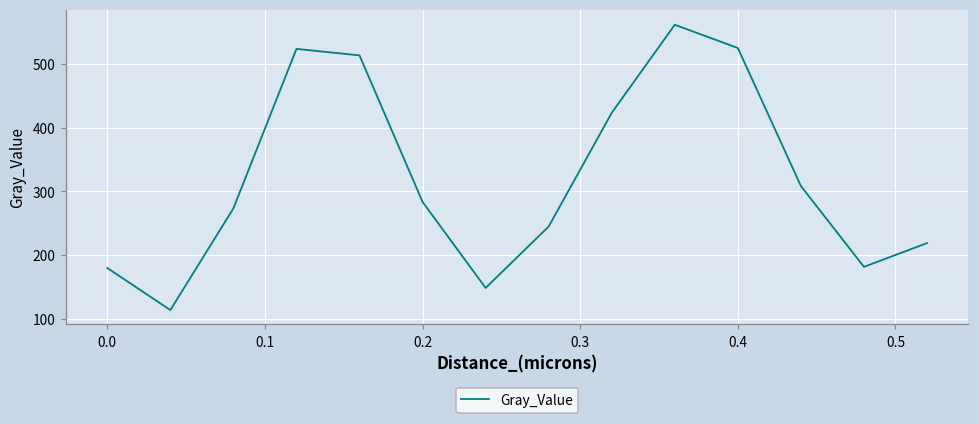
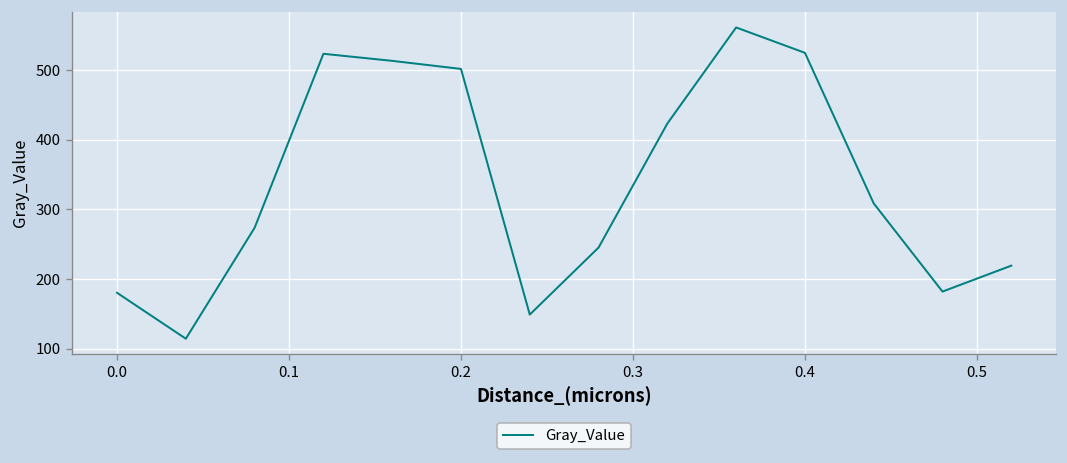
  {
    "0.0": 180,
-   "0.2": 280,
+   "0.2": 500,
    "0.4": 520
  }
